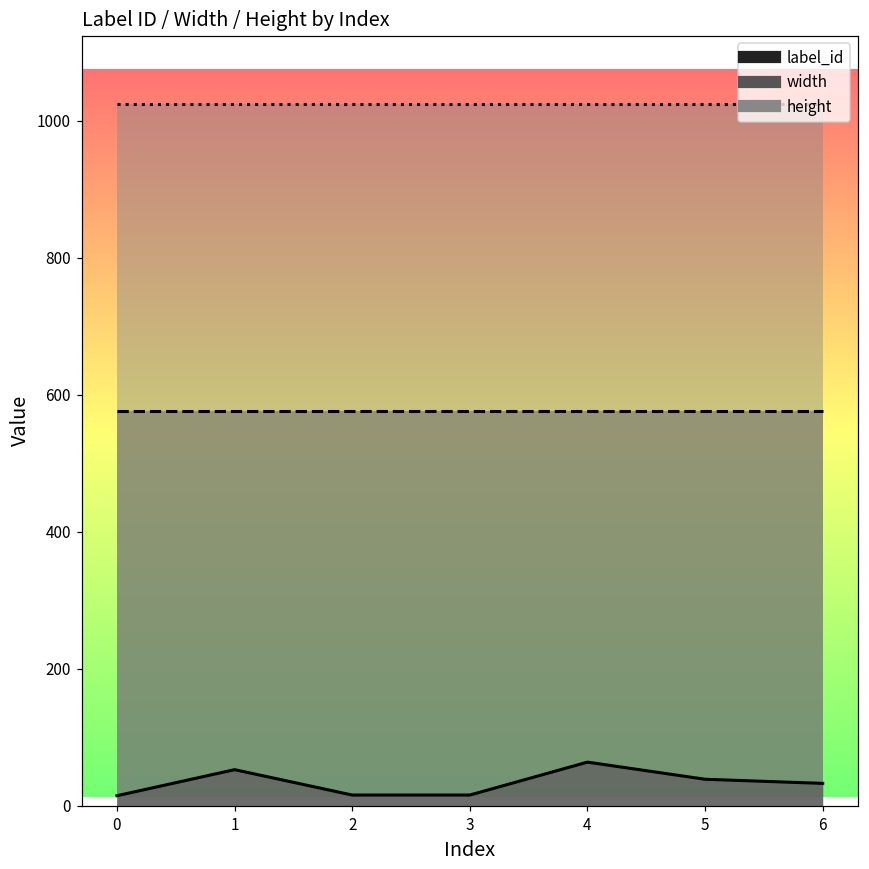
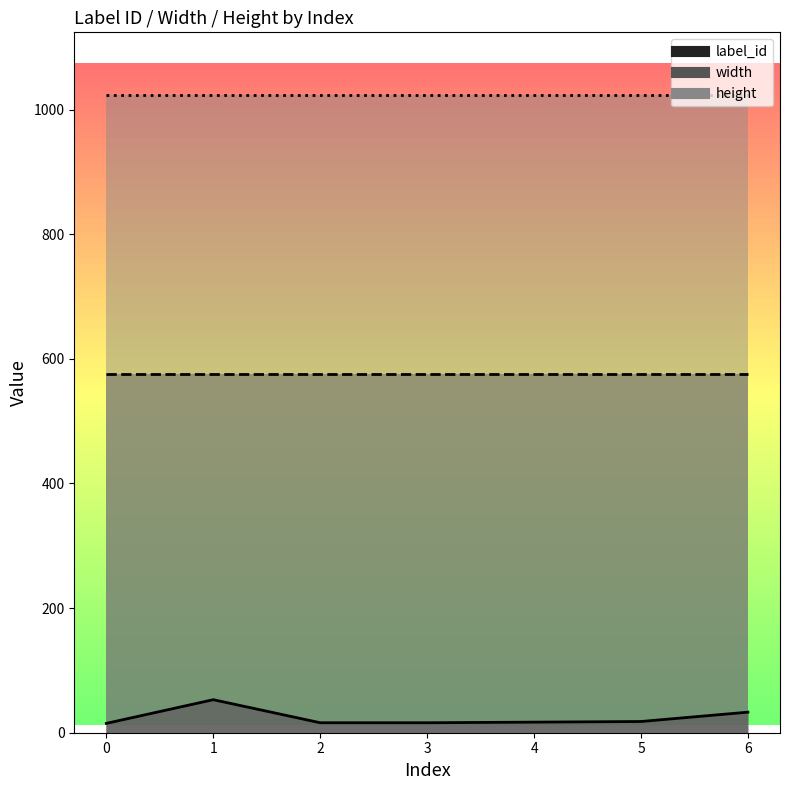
  {
    "label_id": {
      "0": 20,
      "1": 50,
      "2": 20,
      "3": 20,
-     "4": 60,
-     "5": 40,
+     "4": 20,
+     "5": 20,
      "6": 30
    },
    "width": {
      "0": 580,
      "1": 580,
      "2": 580,
      "3": 580,
      "4": 580,
      "5": 580,
      "6": 580
    },
    "height": {
      "0": 1020,
      "1": 1020,
      "2": 1020,
      "3": 1020,
      "4": 1020,
      "5": 1020
    }
  }
